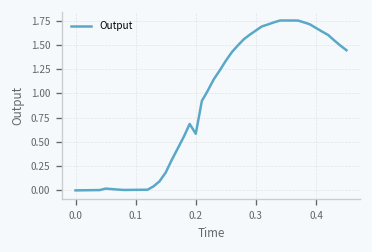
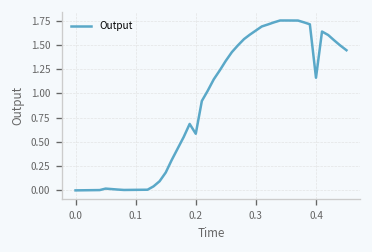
  {
    "0.0": 0.0,
    "0.2": 0.6,
    "0.3": 1.6,
-   "0.4": 1.7
+   "0.4": 1.2
  }
